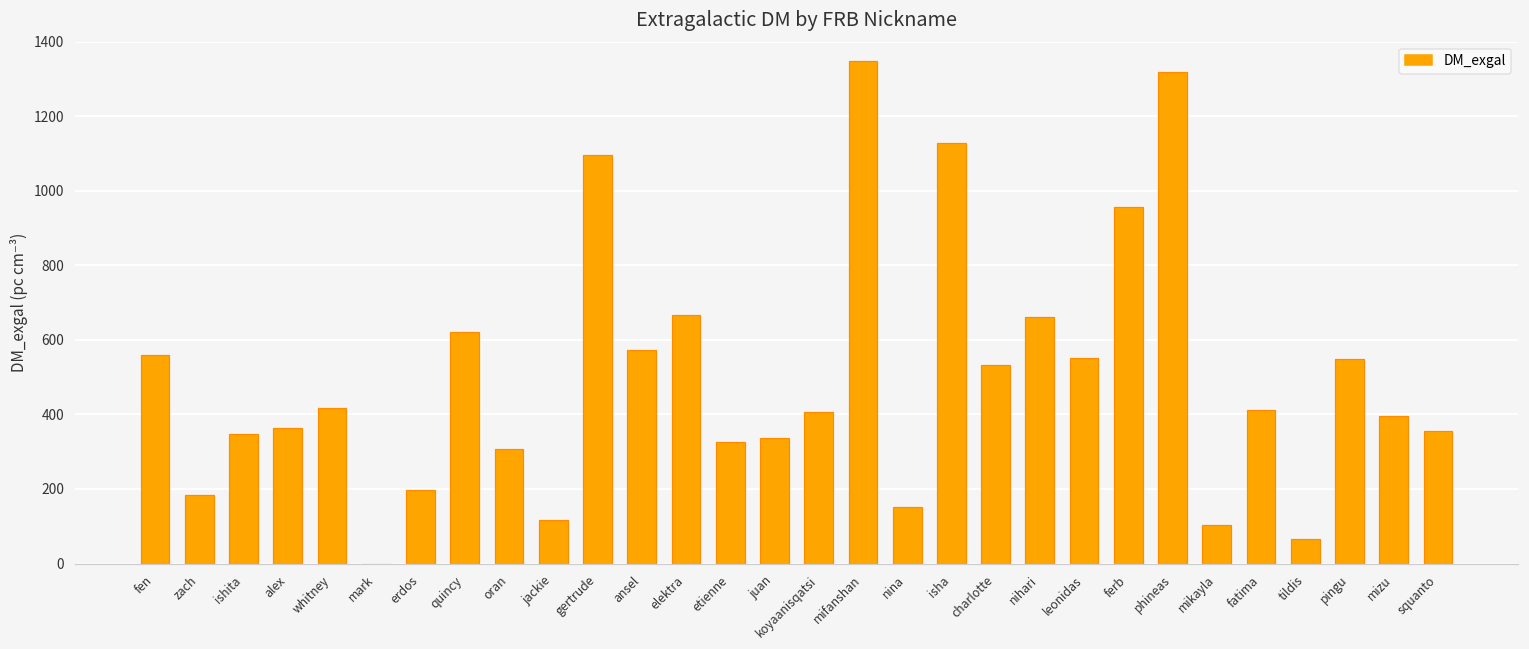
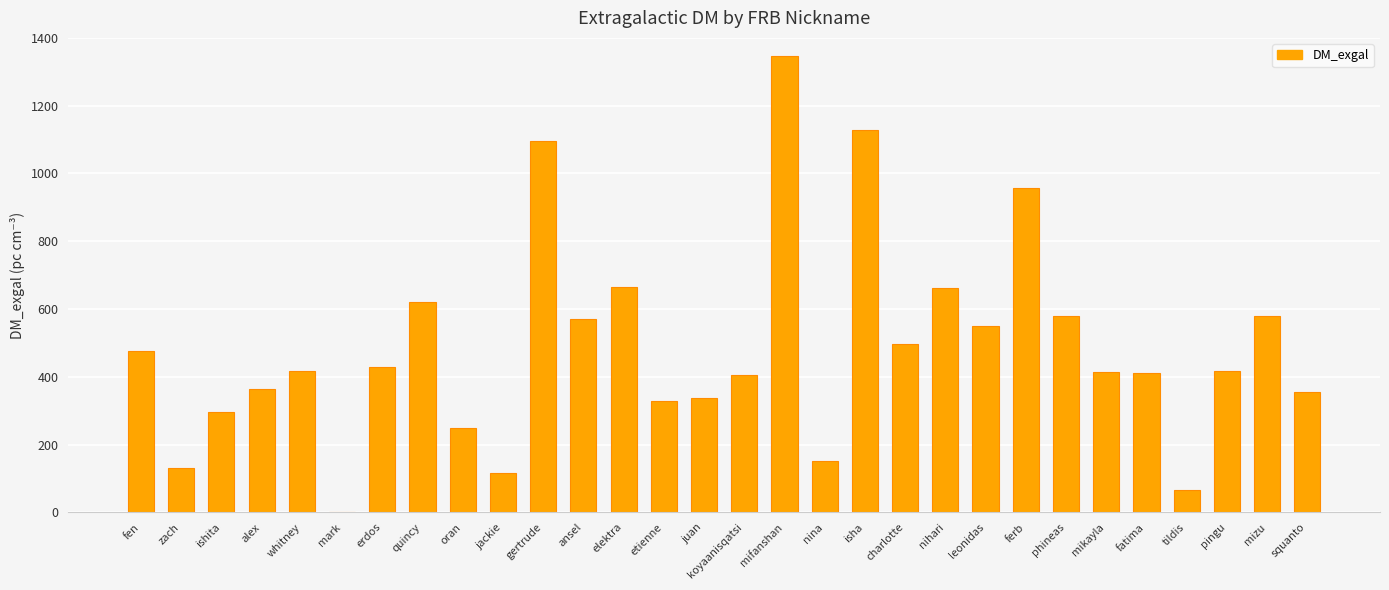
  {
-   "fen": 560,
-   "zach": 180,
-   "ishita": 350,
+   "fen": 480,
+   "zach": 130,
+   "ishita": 290,
    "alex": 360,
    "whitney": 420,
-   "erdos": 200,
+   "erdos": 430,
    "quincy": 620,
-   "oran": 310,
+   "oran": 250,
    "jackie": 120,
    "gertrude": 1100,
    "ansel": 570,
    "elektra": 670,
    "etienne": 330,
    "juan": 340,
    "koyaanisqatsi": 410,
    "mifanshan": 1350,
    "nina": 150,
    "isha": 1130,
-   "charlotte": 530,
+   "charlotte": 500,
    "nihari": 660,
    "leonidas": 550,
    "ferb": 960,
-   "phineas": 1320,
-   "mikayla": 100,
+   "phineas": 580,
+   "mikayla": 410,
    "fatima": 410,
    "tildis": 60,
-   "pingu": 550,
-   "mizu": 400,
+   "pingu": 420,
+   "mizu": 580,
    "squanto": 360
  }
